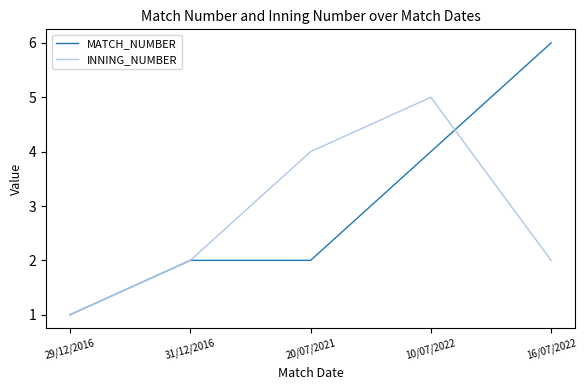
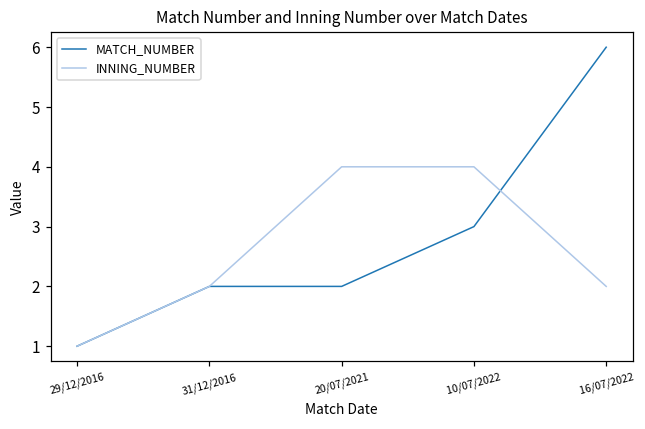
  {
    "MATCH_NUMBER": {
      "20/07/2021": 2,
-     "10/07/2022": 4,
+     "10/07/2022": 3,
      "16/07/2022": 6
    },
    "INNING_NUMBER": {
      "20/07/2021": 4,
-     "10/07/2022": 5,
+     "10/07/2022": 4,
      "16/07/2022": 2
    }
  }
